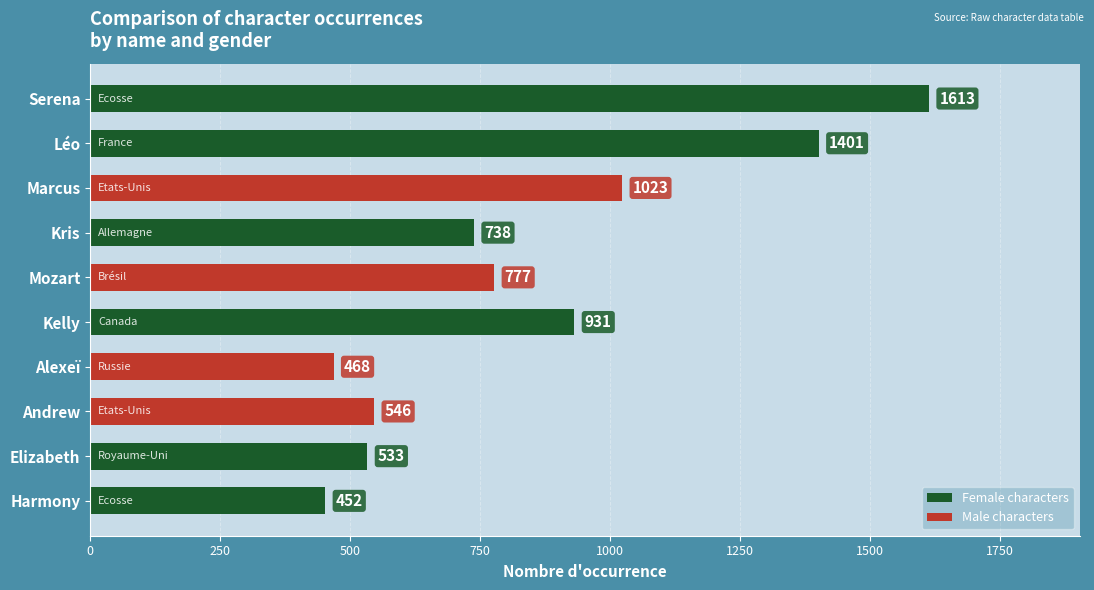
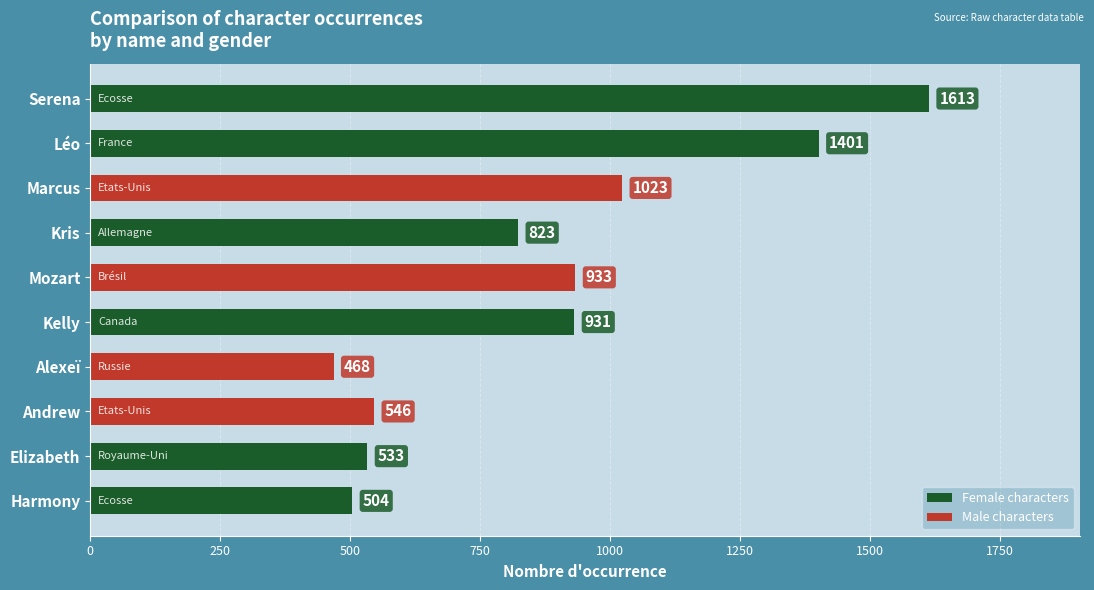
  {
    "Female characters": {
-     "Kris": 738,
-     "Harmony": 452
+     "Kris": 823,
+     "Harmony": 504
    },
    "Male characters": {
-     "Mozart": 777
+     "Mozart": 933
    }
  }
